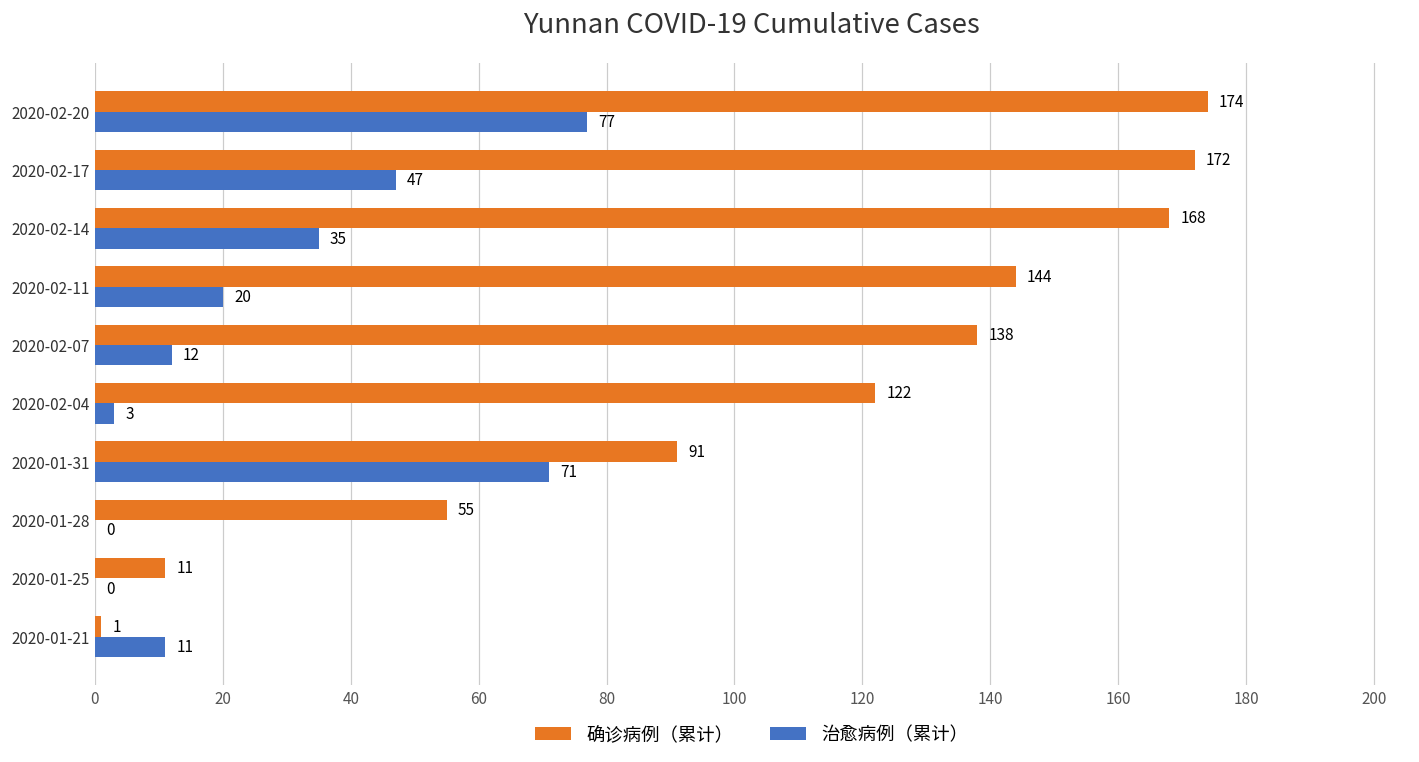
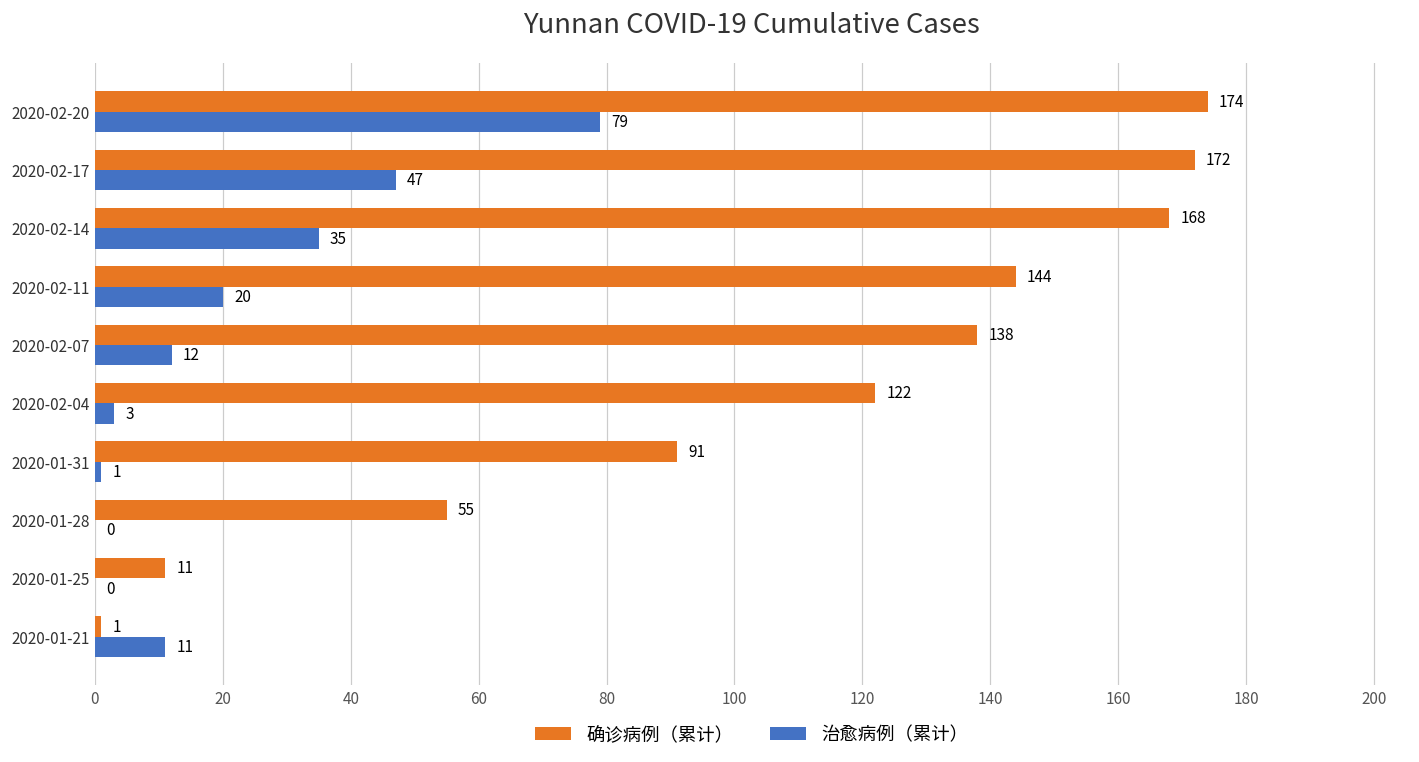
  {
    "确诊病例（累计）": {
      "2020-02-20": 174,
      "2020-02-17": 172,
      "2020-02-14": 168,
      "2020-02-11": 144,
      "2020-02-07": 138,
      "2020-02-04": 122,
      "2020-01-31": 91,
      "2020-01-28": 55,
      "2020-01-25": 11,
      "2020-01-21": 1
    },
    "治愈病例（累计）": {
-     "2020-02-20": 77,
+     "2020-02-20": 79,
      "2020-02-17": 47,
      "2020-02-14": 35,
      "2020-02-11": 20,
      "2020-02-07": 12,
      "2020-02-04": 3,
-     "2020-01-31": 71,
+     "2020-01-31": 1,
      "2020-01-28": 0,
      "2020-01-25": 0,
      "2020-01-21": 11
    }
  }
